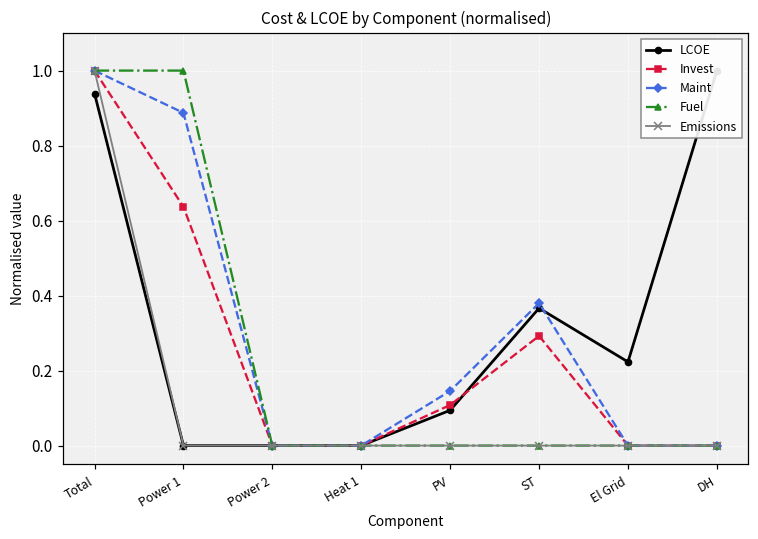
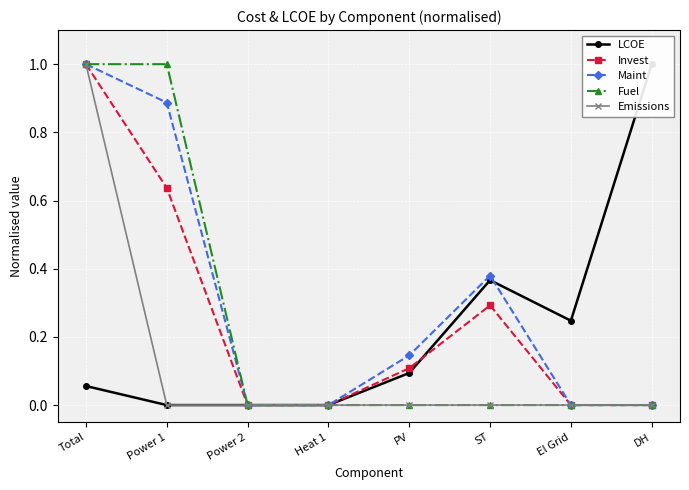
  {
    "LCOE": {
-     "Total": 0.94,
+     "Total": 0.06,
      "PV": 0.09,
      "ST": 0.37,
-     "El Grid": 0.22
+     "El Grid": 0.25
    },
    "Invest": {
      "Power 1": 0.64,
      "PV": 0.11,
      "ST": 0.29
    },
    "Maint": {
      "Power 1": 0.89,
      "PV": 0.15,
      "ST": 0.38
    },
    "Fuel": {
      "Power 1": 1.00
    }
  }
